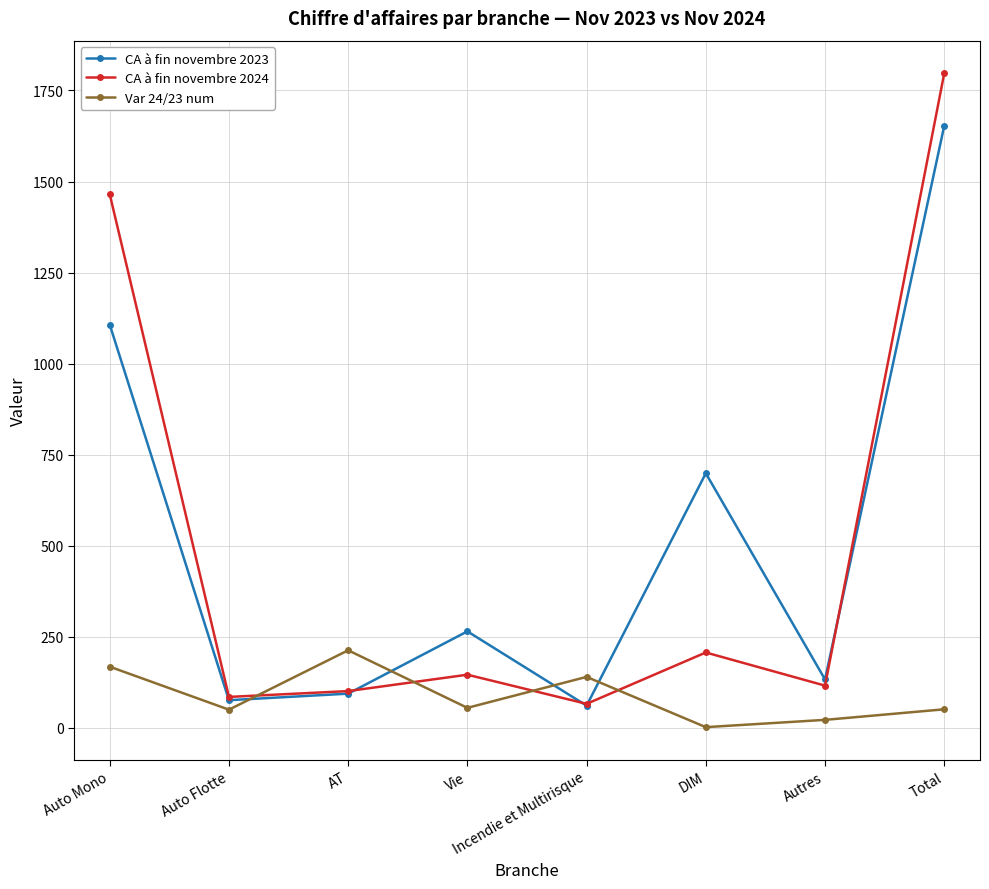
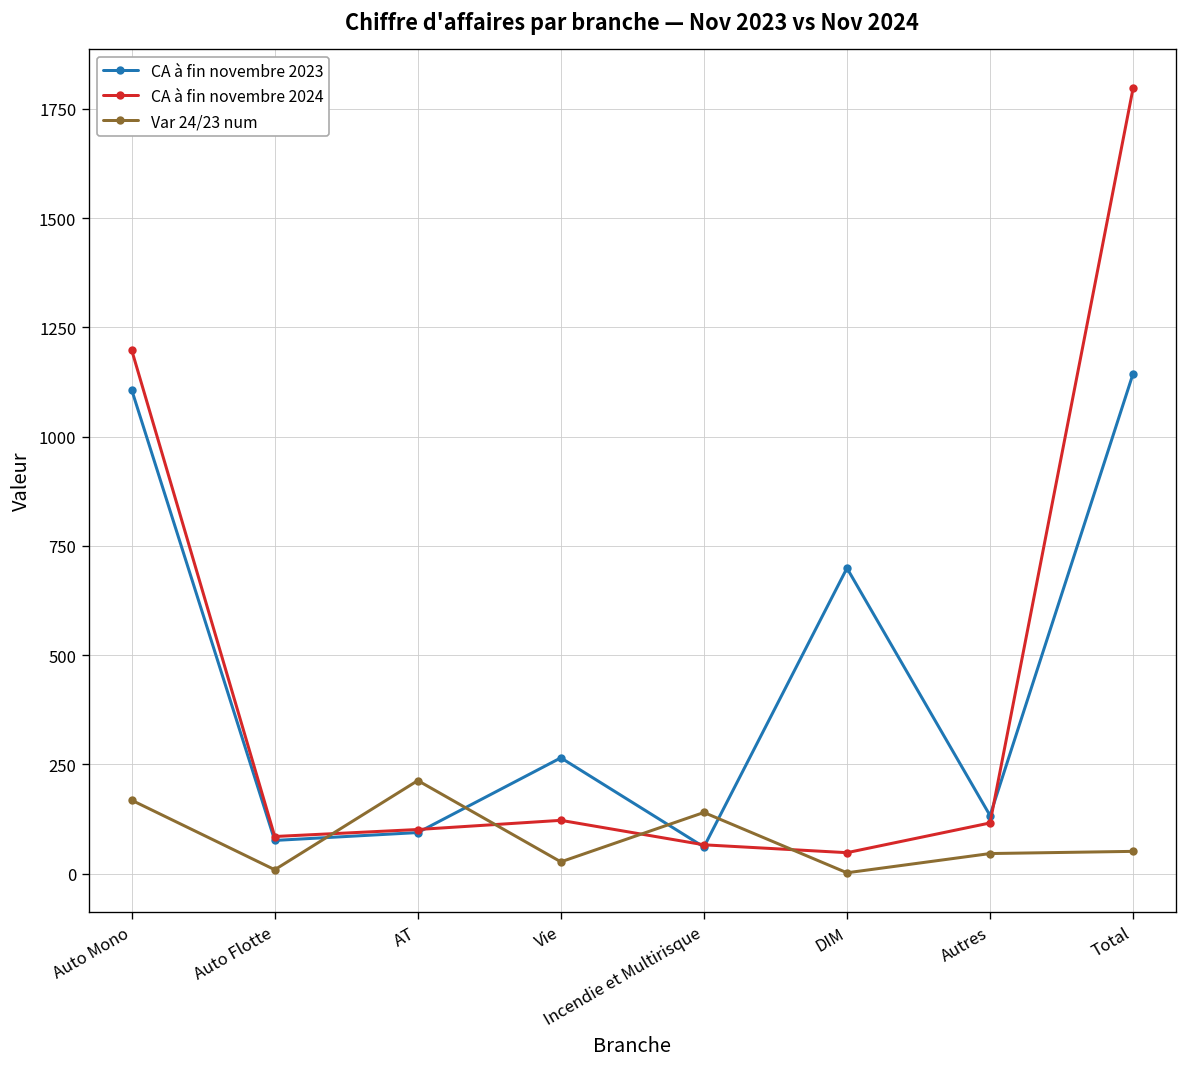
  {
    "CA à fin novembre 2023": {
      "Auto Mono": 1110,
      "Auto Flotte": 80,
      "Vie": 270,
      "DIM": 700,
      "Autres": 130,
-     "Total": 1650
+     "Total": 1140
    },
    "CA à fin novembre 2024": {
-     "Auto Mono": 1470,
+     "Auto Mono": 1200,
      "Auto Flotte": 90,
-     "Vie": 150,
-     "DIM": 210,
+     "Vie": 120,
+     "DIM": 50,
      "Autres": 120,
      "Total": 1800
    },
    "Var 24/23 num": {
      "Auto Mono": 170,
-     "Auto Flotte": 50,
+     "Auto Flotte": 10,
      "AT": 210,
-     "Vie": 60,
+     "Vie": 30,
      "Incendie et Multirisque": 140,
      "DIM": 0,
-     "Autres": 20,
+     "Autres": 50,
      "Total": 50
    }
  }
